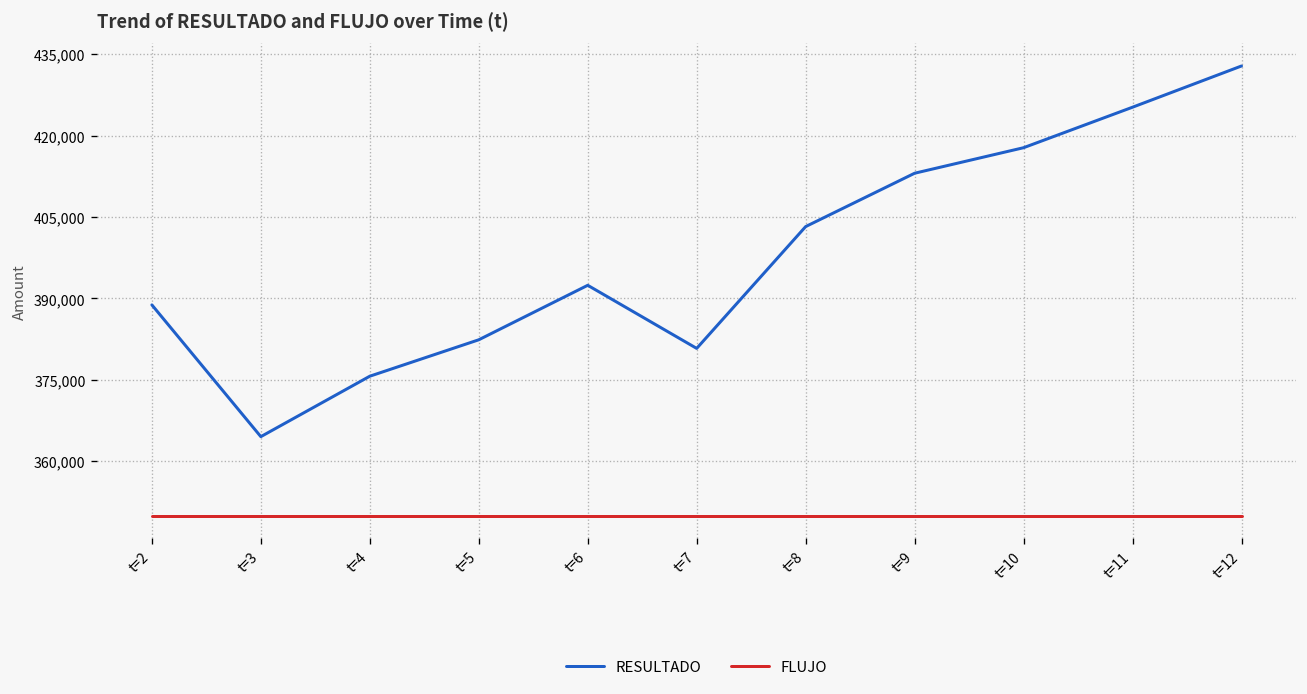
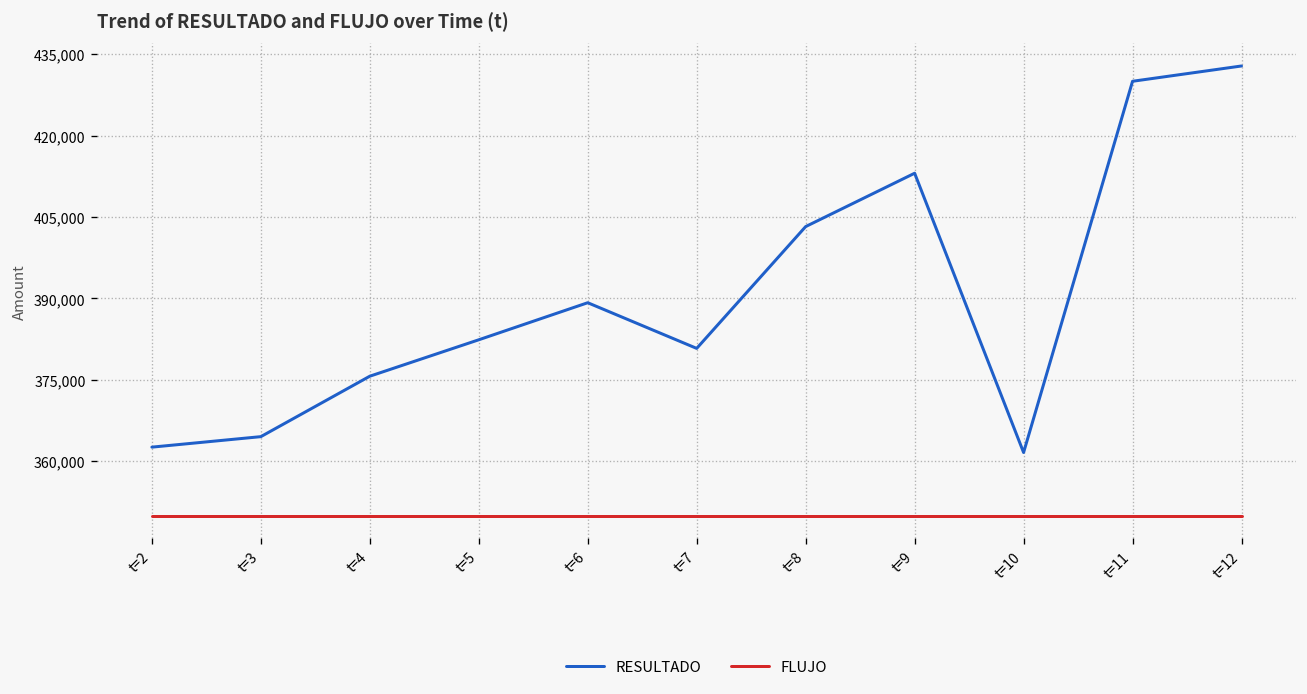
  {
    "RESULTADO": {
-     "t=2": "389,000",
+     "t=2": "363,000",
      "t=3": "365,000",
      "t=4": "376,000",
      "t=5": "382,000",
-     "t=6": "392,000",
+     "t=6": "389,000",
      "t=7": "381,000",
      "t=8": "403,000",
      "t=9": "413,000",
-     "t=10": "418,000",
-     "t=11": "425,000",
+     "t=10": "362,000",
+     "t=11": "430,000",
      "t=12": "433,000"
    },
    "FLUJO": {
      "t=2": "350,000",
      "t=3": "350,000",
      "t=4": "350,000",
      "t=5": "350,000",
      "t=6": "350,000",
      "t=7": "350,000",
      "t=8": "350,000",
      "t=9": "350,000",
      "t=10": "350,000",
      "t=11": "350,000",
      "t=12": "350,000"
    }
  }
